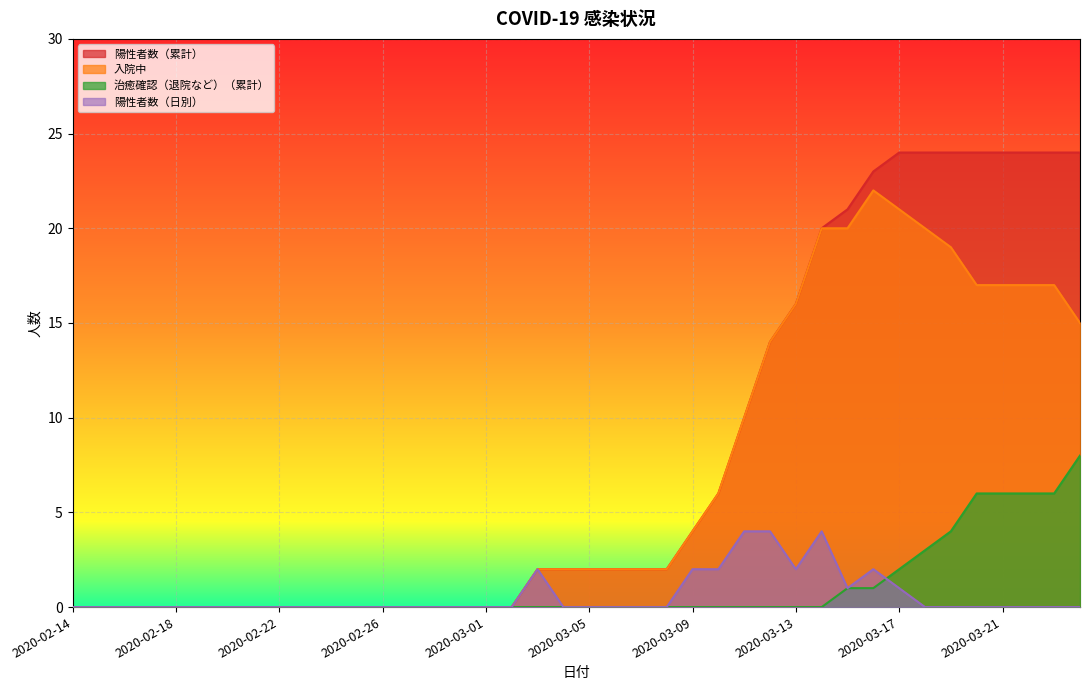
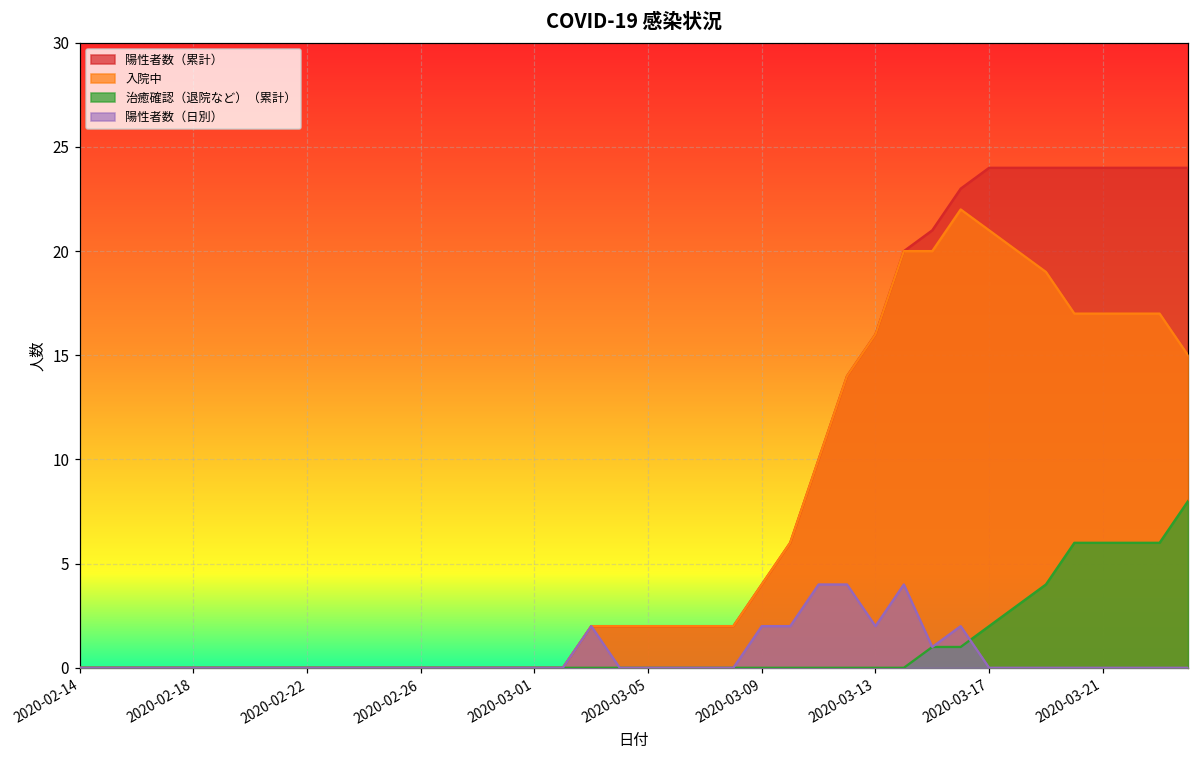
  {
    "陽性者数（累計）": {
      "2020-03-17": 24,
      "2020-03-21": 24
    },
    "入院中": {
      "2020-03-17": 21,
      "2020-03-21": 17
    },
    "治癒確認（退院など）（累計）": {
      "2020-03-09": 0,
      "2020-03-13": 0,
      "2020-03-17": 2,
      "2020-03-21": 6
    },
    "陽性者数（日別）": {
      "2020-03-09": 2,
      "2020-03-13": 2,
-     "2020-03-17": 1,
+     "2020-03-17": 0,
      "2020-03-21": 0
    }
  }
